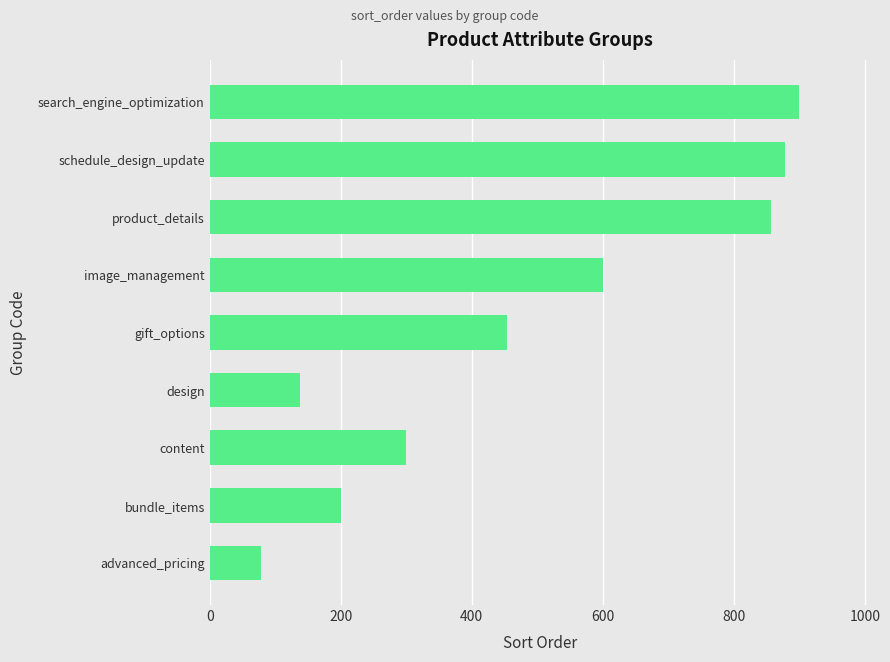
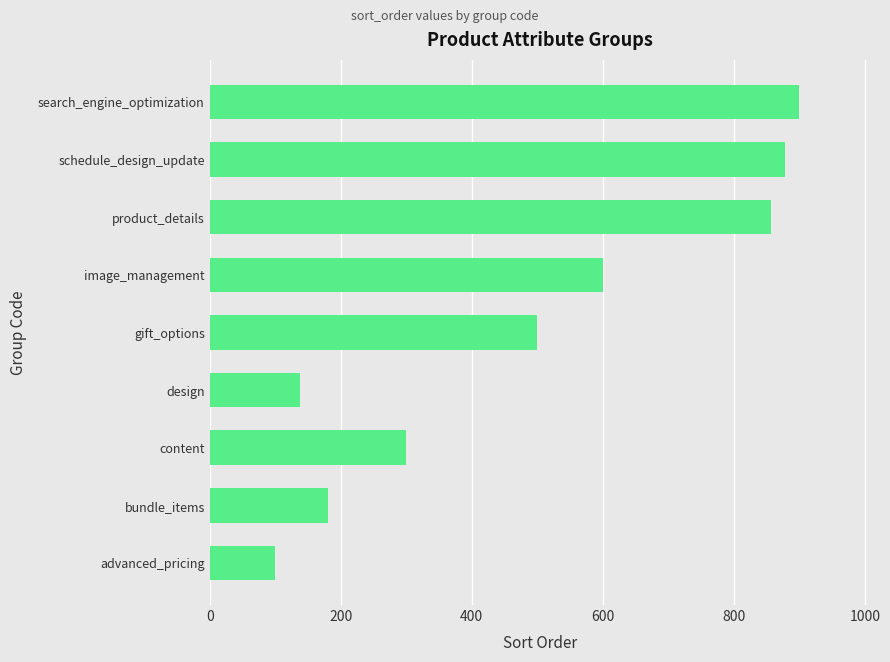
  {
    "search_engine_optimization": 900,
    "schedule_design_update": 880,
    "product_details": 860,
    "image_management": 600,
-   "gift_options": 450,
+   "gift_options": 500,
    "design": 140,
    "content": 300,
-   "bundle_items": 200,
-   "advanced_pricing": 80
+   "bundle_items": 180,
+   "advanced_pricing": 100
  }
